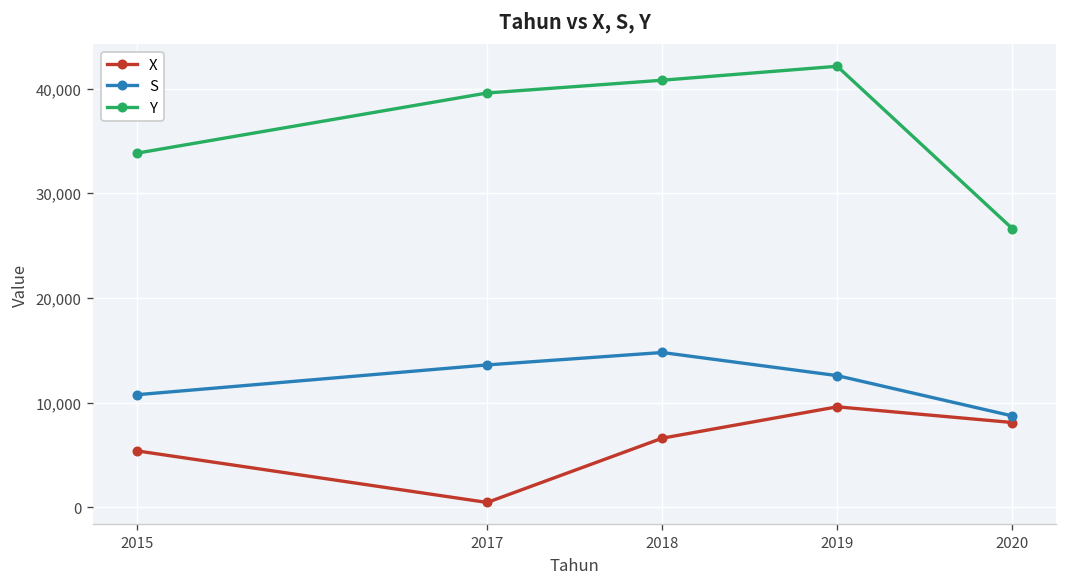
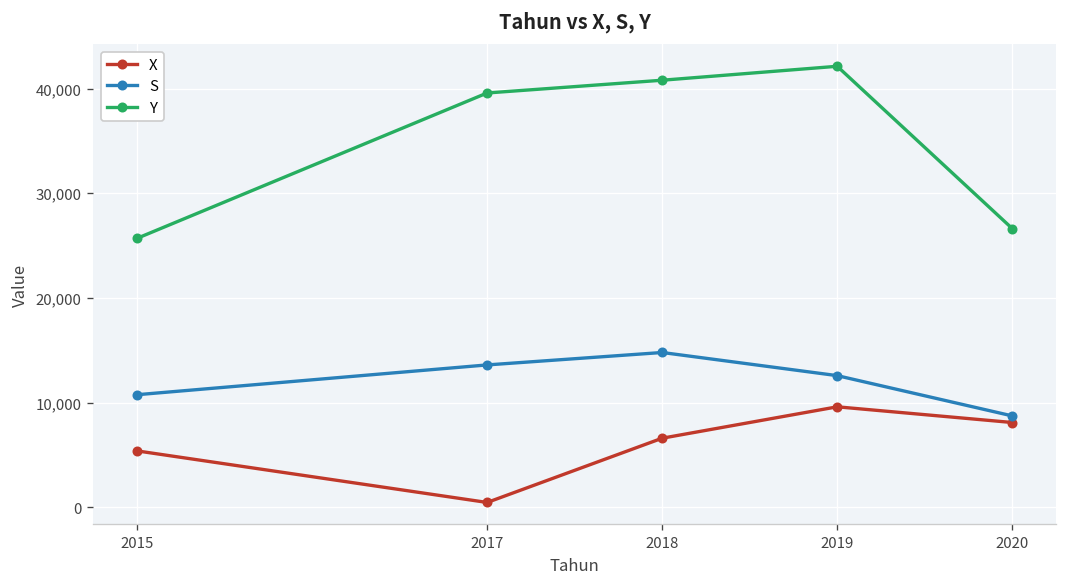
  {
    "X": {
      "2015": "5,000",
      "2017": "0",
      "2018": "7,000",
      "2019": "10,000",
      "2020": "8,000"
    },
    "S": {
      "2015": "11,000",
      "2017": "14,000",
      "2018": "15,000",
      "2019": "13,000",
      "2020": "9,000"
    },
    "Y": {
-     "2015": "34,000",
+     "2015": "26,000",
      "2017": "40,000",
      "2018": "41,000",
      "2019": "42,000",
      "2020": "27,000"
    }
  }
